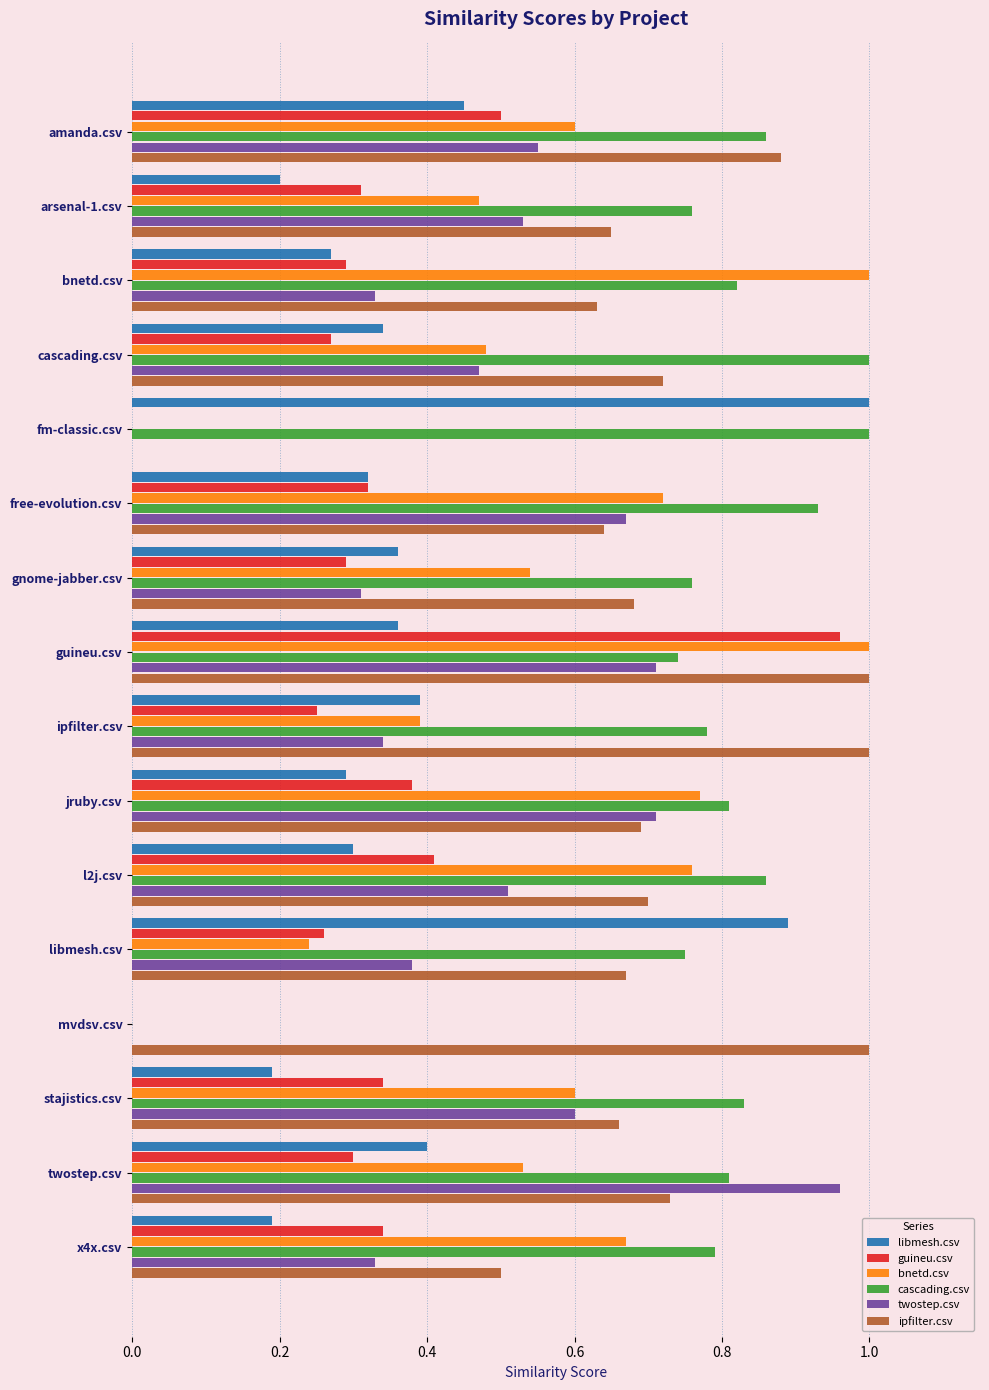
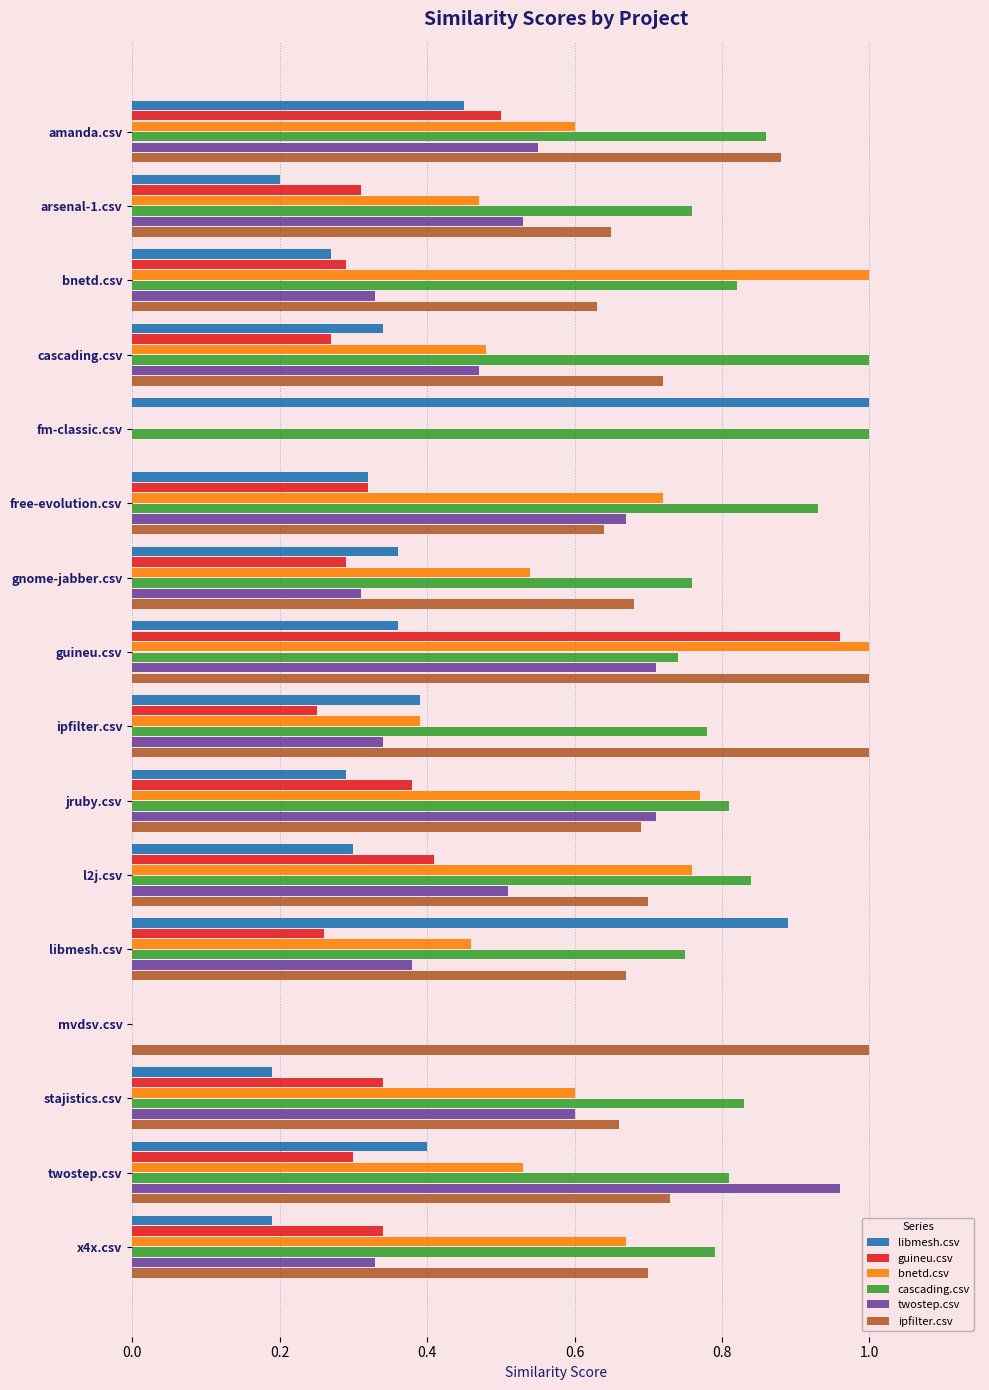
  {
    "libmesh.csv": {
      "amanda.csv": 0.45,
      "arsenal-1.csv": 0.20,
      "bnetd.csv": 0.27,
      "cascading.csv": 0.34,
      "fm-classic.csv": 1.00,
      "free-evolution.csv": 0.32,
      "gnome-jabber.csv": 0.36,
      "guineu.csv": 0.36,
      "ipfilter.csv": 0.39,
      "jruby.csv": 0.29,
      "l2j.csv": 0.30,
      "libmesh.csv": 0.89,
      "mvdsv.csv": 0.00,
      "stajistics.csv": 0.19,
      "twostep.csv": 0.40,
      "x4x.csv": 0.19
    },
    "guineu.csv": {
      "amanda.csv": 0.50,
      "arsenal-1.csv": 0.31,
      "bnetd.csv": 0.29,
      "cascading.csv": 0.27,
      "fm-classic.csv": 0.00,
      "free-evolution.csv": 0.32,
      "gnome-jabber.csv": 0.29,
      "guineu.csv": 0.96,
      "ipfilter.csv": 0.25,
      "jruby.csv": 0.38,
      "l2j.csv": 0.41,
      "libmesh.csv": 0.26,
      "mvdsv.csv": 0.00,
      "stajistics.csv": 0.34,
      "twostep.csv": 0.30,
      "x4x.csv": 0.34
    },
    "bnetd.csv": {
      "amanda.csv": 0.60,
      "arsenal-1.csv": 0.47,
      "bnetd.csv": 1.00,
      "cascading.csv": 0.48,
      "fm-classic.csv": 0.00,
      "free-evolution.csv": 0.72,
      "gnome-jabber.csv": 0.54,
      "guineu.csv": 1.00,
      "ipfilter.csv": 0.39,
      "jruby.csv": 0.77,
      "l2j.csv": 0.76,
-     "libmesh.csv": 0.24,
+     "libmesh.csv": 0.46,
      "mvdsv.csv": 0.00,
      "stajistics.csv": 0.60,
      "twostep.csv": 0.53,
      "x4x.csv": 0.67
    },
    "cascading.csv": {
      "amanda.csv": 0.86,
      "arsenal-1.csv": 0.76,
      "bnetd.csv": 0.82,
      "cascading.csv": 1.00,
      "fm-classic.csv": 1.00,
      "free-evolution.csv": 0.93,
      "gnome-jabber.csv": 0.76,
      "guineu.csv": 0.74,
      "ipfilter.csv": 0.78,
      "jruby.csv": 0.81,
-     "l2j.csv": 0.86,
+     "l2j.csv": 0.84,
      "libmesh.csv": 0.75,
      "mvdsv.csv": 0.00,
      "stajistics.csv": 0.83,
      "twostep.csv": 0.81,
      "x4x.csv": 0.79
    },
    "twostep.csv": {
      "amanda.csv": 0.55,
      "arsenal-1.csv": 0.53,
      "bnetd.csv": 0.33,
      "cascading.csv": 0.47,
      "fm-classic.csv": 0.00,
      "free-evolution.csv": 0.67,
      "gnome-jabber.csv": 0.31,
      "guineu.csv": 0.71,
      "ipfilter.csv": 0.34,
      "jruby.csv": 0.71,
      "l2j.csv": 0.51,
      "libmesh.csv": 0.38,
      "mvdsv.csv": 0.00,
      "stajistics.csv": 0.60,
      "twostep.csv": 0.96,
      "x4x.csv": 0.33
    },
    "ipfilter.csv": {
      "amanda.csv": 0.88,
      "arsenal-1.csv": 0.65,
      "bnetd.csv": 0.63,
      "cascading.csv": 0.72,
      "fm-classic.csv": 0.0,
      "free-evolution.csv": 0.64,
      "gnome-jabber.csv": 0.68,
      "guineu.csv": 1.0,
      "ipfilter.csv": 1.0,
      "jruby.csv": 0.69,
      "l2j.csv": 0.7,
      "libmesh.csv": 0.67,
      "mvdsv.csv": 1.0,
      "stajistics.csv": 0.66,
      "twostep.csv": 0.73,
-     "x4x.csv": 0.5
+     "x4x.csv": 0.7
    }
  }
